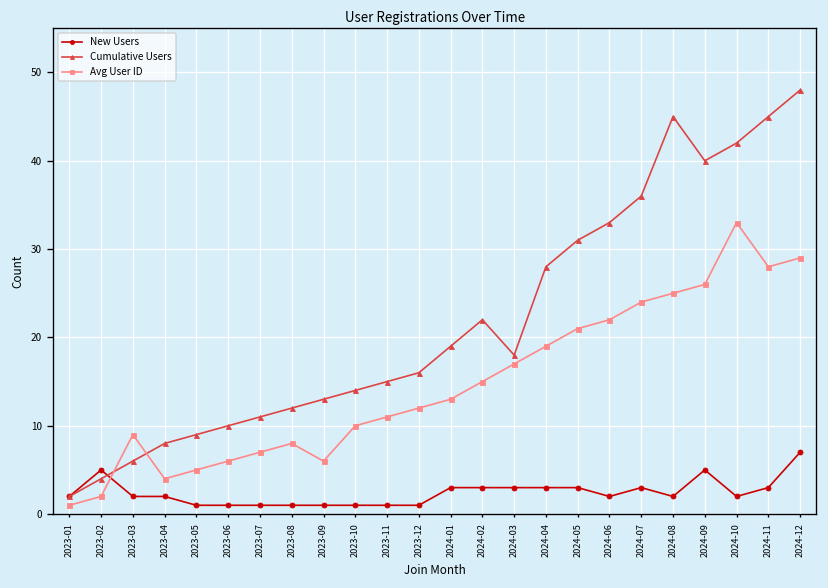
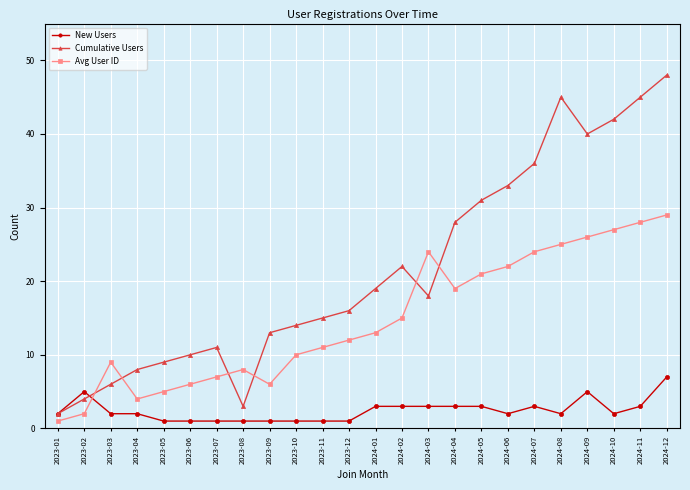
  {
    "New Users": {
      "2023-02": 5,
      "2023-03": 2,
      "2023-04": 2,
      "2023-05": 1,
      "2023-06": 1,
      "2023-07": 1,
      "2023-08": 1,
      "2023-09": 1,
      "2023-10": 1,
      "2023-11": 1,
      "2023-12": 1,
      "2024-01": 3,
      "2024-02": 3,
      "2024-03": 3,
      "2024-04": 3,
      "2024-05": 3,
      "2024-06": 2,
      "2024-07": 3,
      "2024-08": 2,
      "2024-09": 5,
      "2024-10": 2,
      "2024-11": 3,
      "2024-12": 7
    },
    "Cumulative Users": {
      "2023-02": 4,
      "2023-03": 6,
      "2023-04": 8,
      "2023-05": 9,
      "2023-06": 10,
      "2023-07": 11,
-     "2023-08": 12,
+     "2023-08": 3,
      "2023-09": 13,
      "2023-10": 14,
      "2023-11": 15,
      "2023-12": 16,
      "2024-01": 19,
      "2024-02": 22,
      "2024-03": 18,
      "2024-04": 28,
      "2024-05": 31,
      "2024-06": 33,
      "2024-07": 36,
      "2024-08": 45,
      "2024-09": 40,
      "2024-10": 42,
      "2024-11": 45,
      "2024-12": 48
    },
    "Avg User ID": {
      "2023-01": 1,
      "2023-02": 2,
      "2023-03": 9,
      "2023-04": 4,
      "2023-05": 5,
      "2023-06": 6,
      "2023-07": 7,
      "2023-08": 8,
      "2023-09": 6,
      "2023-10": 10,
      "2023-11": 11,
      "2023-12": 12,
      "2024-01": 13,
      "2024-02": 15,
-     "2024-03": 17,
+     "2024-03": 24,
      "2024-04": 19,
      "2024-05": 21,
      "2024-06": 22,
      "2024-07": 24,
      "2024-08": 25,
      "2024-09": 26,
-     "2024-10": 33,
+     "2024-10": 27,
      "2024-11": 28,
      "2024-12": 29
    }
  }
